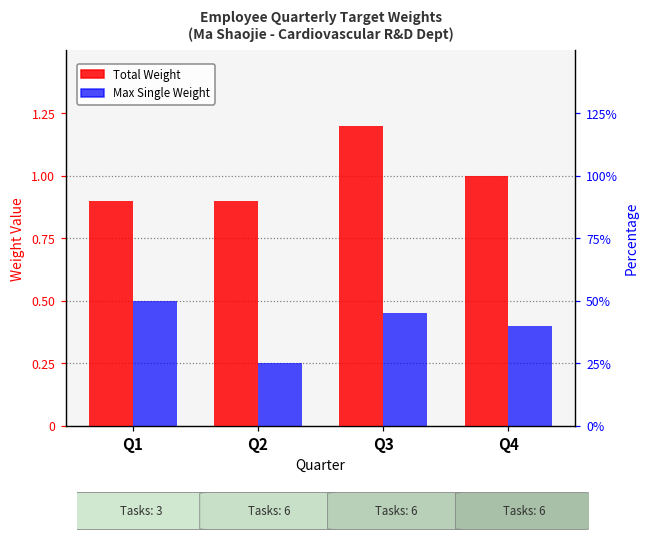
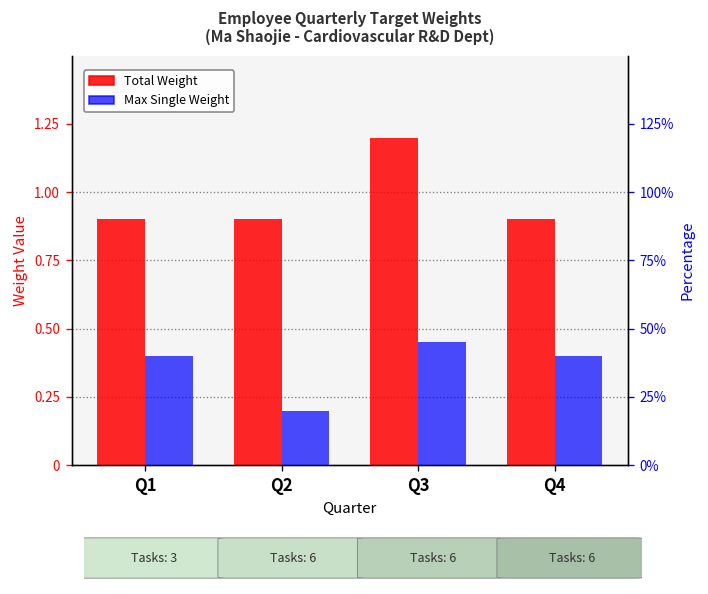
  {
    "Total Weight": {
      "Q1": 0.9,
      "Q2": 0.9,
      "Q3": 1.2,
-     "Q4": 1.0
+     "Q4": 0.9
    },
    "Max Single Weight": {
-     "Q1": 0.5,
-     "Q2": 0.25,
+     "Q1": 0.4,
+     "Q2": 0.20,
      "Q3": 0.45,
      "Q4": 0.40
    }
  }
